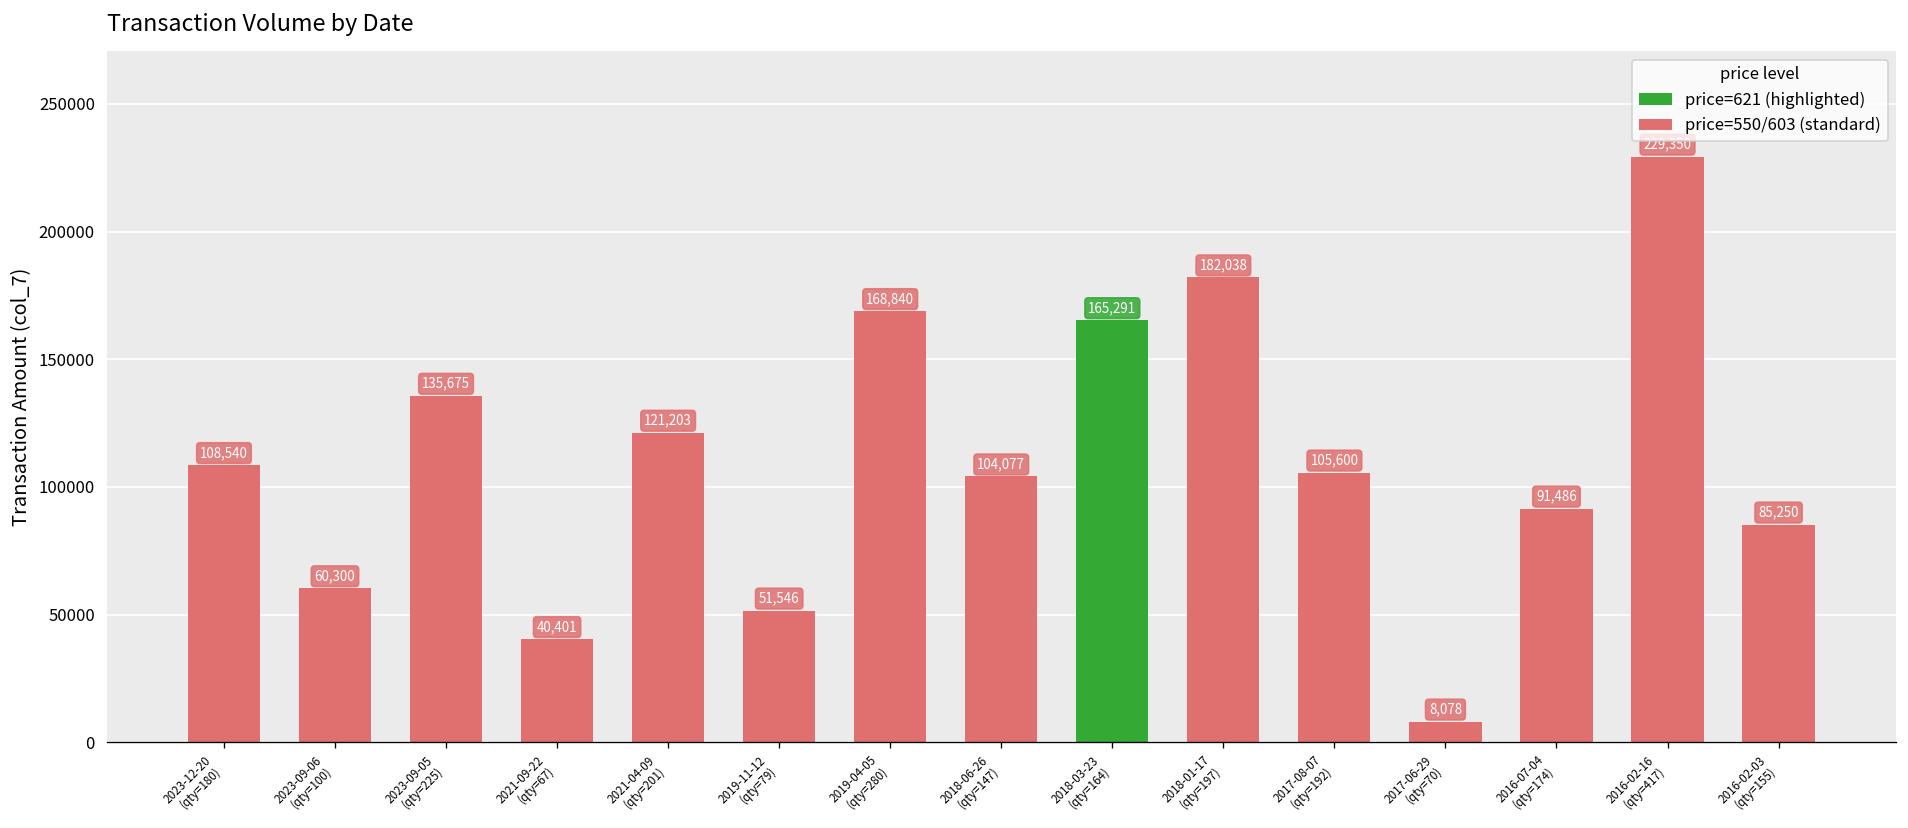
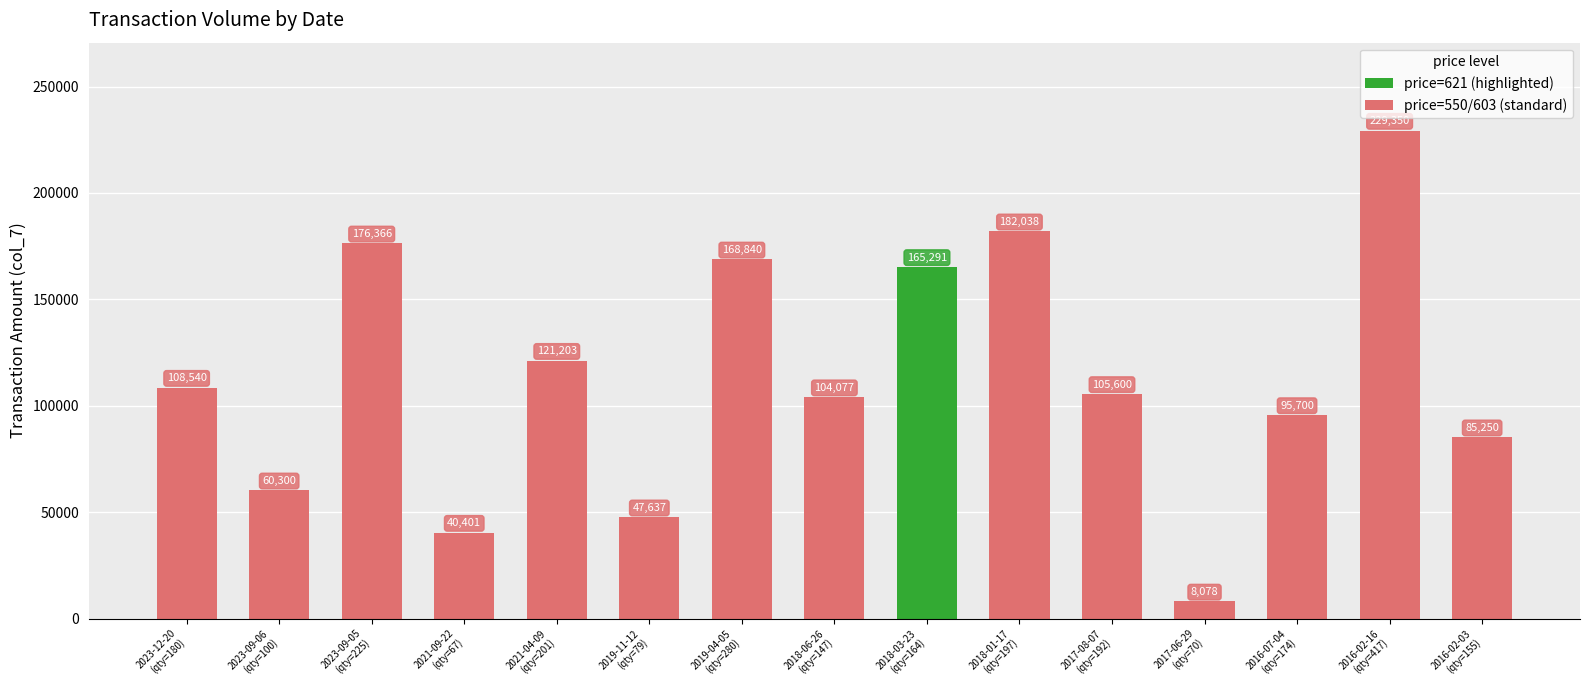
  {
-   "2023-09-05 (qty=225)": "135,675",
-   "2019-11-12 (qty=79)": "51,546",
-   "2016-07-04 (qty=174)": "91,486"
+   "2023-09-05 (qty=225)": "176,366",
+   "2019-11-12 (qty=79)": "47,637",
+   "2016-07-04 (qty=174)": "95,700"
  }
